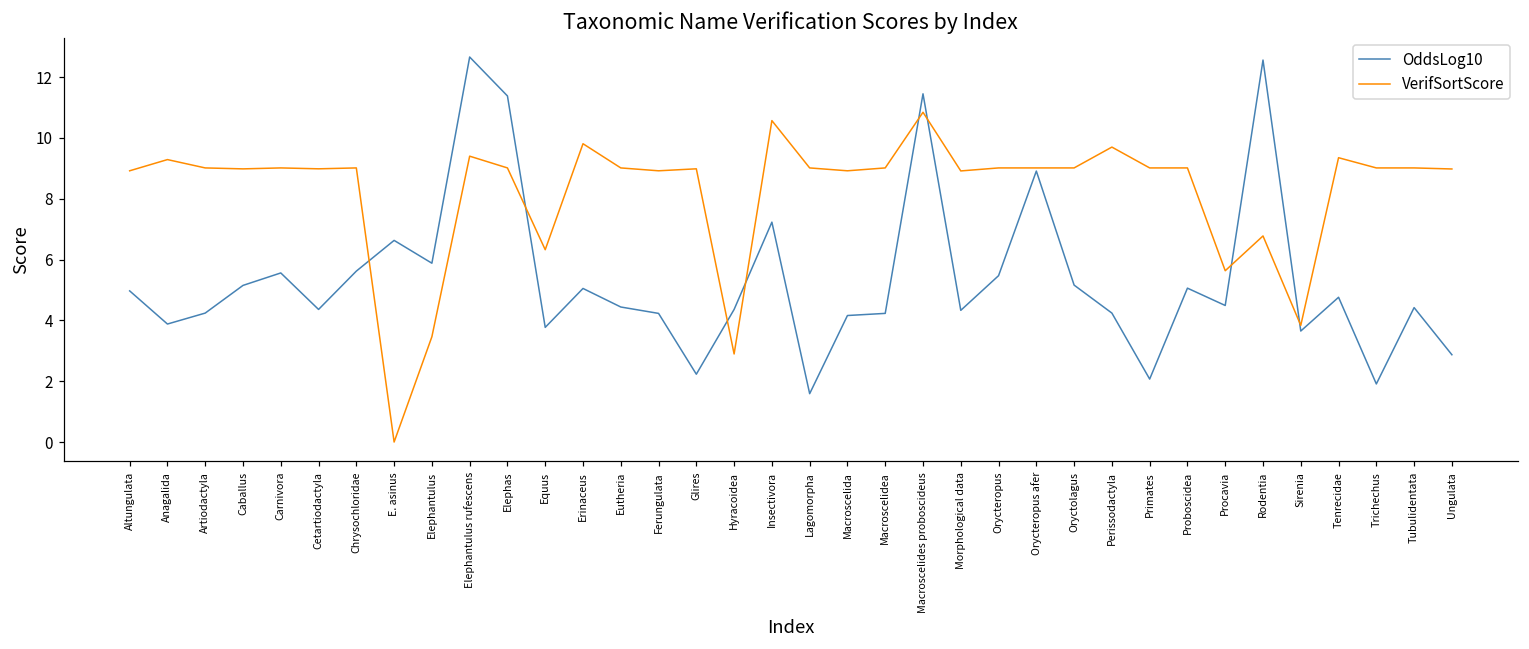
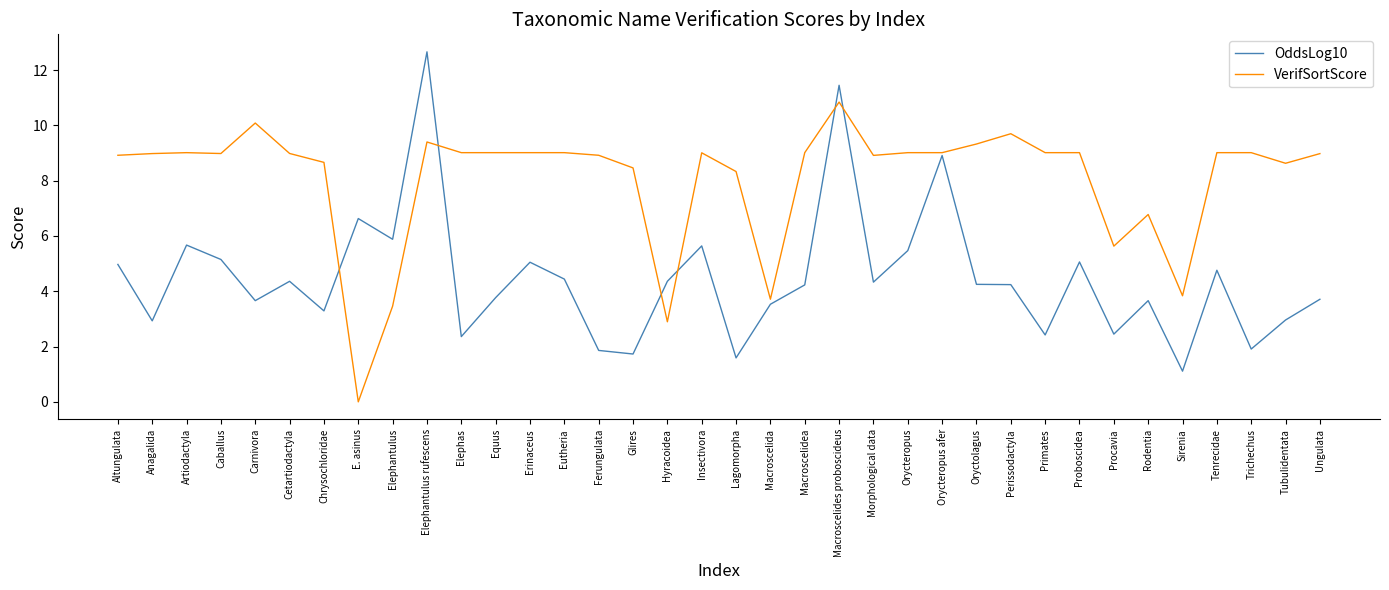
  {
    "OddsLog10": {
      "Altungulata": 5.0,
-     "Anagalida": 3.9,
-     "Artiodactyla": 4.2,
+     "Anagalida": 2.9,
+     "Artiodactyla": 5.7,
      "Caballus": 5.2,
-     "Carnivora": 5.6,
+     "Carnivora": 3.7,
      "Cetartiodactyla": 4.4,
-     "Chrysochloridae": 5.6,
+     "Chrysochloridae": 3.3,
      "E. asinus": 6.6,
      "Elephantulus": 5.9,
      "Elephantulus rufescens": 12.7,
-     "Elephas": 11.4,
+     "Elephas": 2.4,
      "Equus": 3.8,
      "Erinaceus": 5.1,
      "Eutheria": 4.4,
-     "Ferungulata": 4.2,
-     "Glires": 2.2,
+     "Ferungulata": 1.9,
+     "Glires": 1.7,
      "Hyracoidea": 4.4,
-     "Insectivora": 7.2,
+     "Insectivora": 5.6,
      "Lagomorpha": 1.6,
-     "Macroscelida": 4.2,
+     "Macroscelida": 3.5,
      "Macroscelidea": 4.2,
      "Macroscelides proboscideus": 11.5,
      "Morphological data": 4.3,
      "Orycteropus": 5.5,
      "Orycteropus afer": 8.9,
-     "Oryctolagus": 5.2,
+     "Oryctolagus": 4.3,
      "Perissodactyla": 4.2,
-     "Primates": 2.1,
+     "Primates": 2.4,
      "Proboscidea": 5.1,
-     "Procavia": 4.5,
-     "Rodentia": 12.6,
-     "Sirenia": 3.7,
+     "Procavia": 2.5,
+     "Rodentia": 3.7,
+     "Sirenia": 1.1,
      "Tenrecidae": 4.8,
      "Trichechus": 1.9,
-     "Tubulidentata": 4.4,
-     "Ungulata": 2.9
+     "Tubulidentata": 3.0,
+     "Ungulata": 3.7
    },
    "VerifSortScore": {
      "Altungulata": 8.9,
-     "Anagalida": 9.3,
+     "Anagalida": 9.0,
      "Artiodactyla": 9.0,
      "Caballus": 9.0,
-     "Carnivora": 9.0,
+     "Carnivora": 10.1,
      "Cetartiodactyla": 9.0,
-     "Chrysochloridae": 9.0,
+     "Chrysochloridae": 8.7,
      "E. asinus": 0.0,
      "Elephantulus": 3.5,
      "Elephantulus rufescens": 9.4,
      "Elephas": 9.0,
-     "Equus": 6.3,
-     "Erinaceus": 9.8,
+     "Equus": 9.0,
+     "Erinaceus": 9.0,
      "Eutheria": 9.0,
      "Ferungulata": 8.9,
-     "Glires": 9.0,
+     "Glires": 8.5,
      "Hyracoidea": 2.9,
-     "Insectivora": 10.6,
-     "Lagomorpha": 9.0,
-     "Macroscelida": 8.9,
+     "Insectivora": 9.0,
+     "Lagomorpha": 8.3,
+     "Macroscelida": 3.7,
      "Macroscelidea": 9.0,
      "Macroscelides proboscideus": 10.8,
      "Morphological data": 8.9,
      "Orycteropus": 9.0,
      "Orycteropus afer": 9.0,
-     "Oryctolagus": 9.0,
+     "Oryctolagus": 9.3,
      "Perissodactyla": 9.7,
      "Primates": 9.0,
      "Proboscidea": 9.0,
      "Procavia": 5.6,
      "Rodentia": 6.8,
      "Sirenia": 3.8,
-     "Tenrecidae": 9.3,
+     "Tenrecidae": 9.0,
      "Trichechus": 9.0,
-     "Tubulidentata": 9.0,
+     "Tubulidentata": 8.6,
      "Ungulata": 9.0
    }
  }
